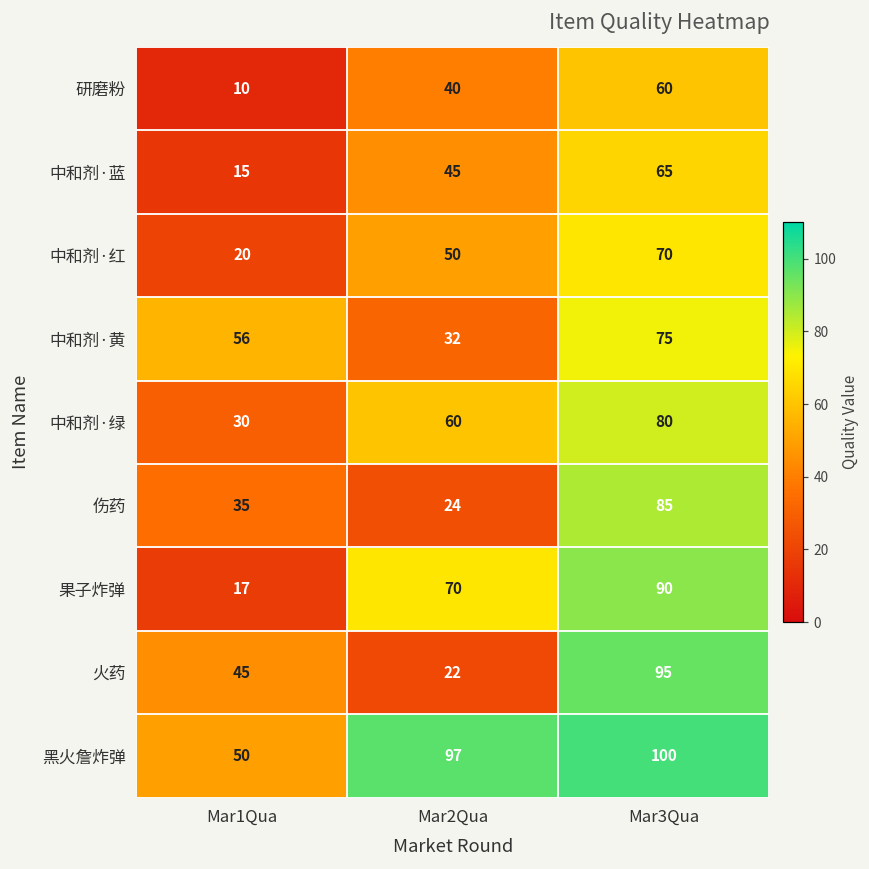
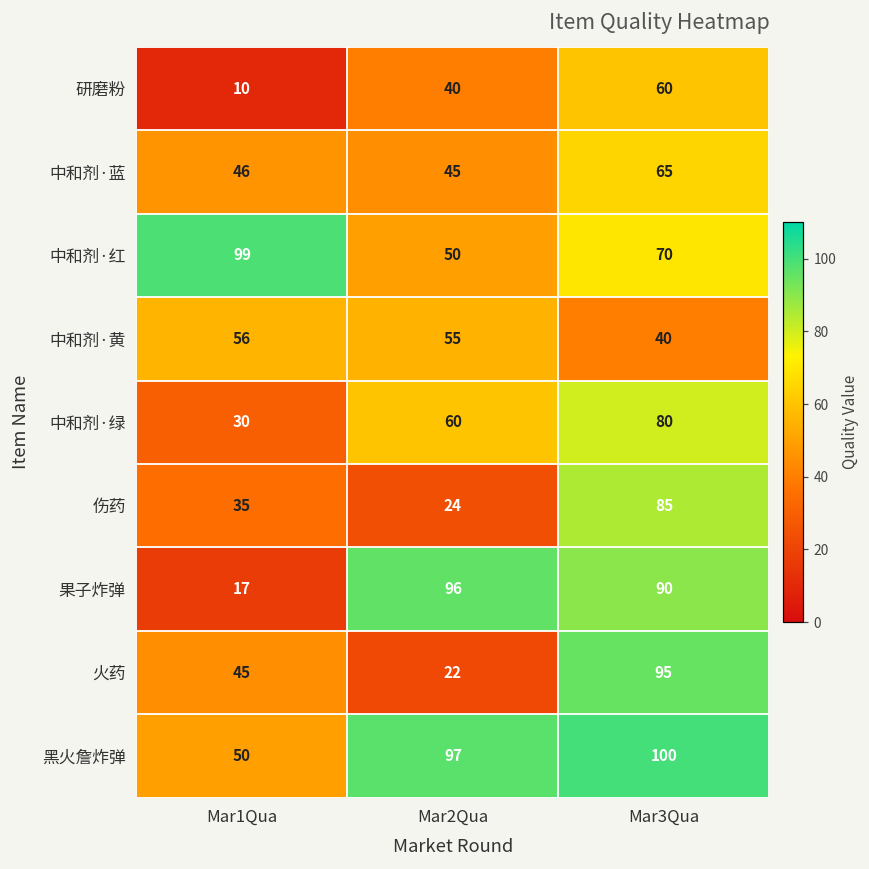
  {
    "研磨粉": {
      "Mar1Qua": 10,
      "Mar2Qua": 40,
      "Mar3Qua": 60
    },
    "中和剂·蓝": {
-     "Mar1Qua": 15,
+     "Mar1Qua": 46,
      "Mar2Qua": 45,
      "Mar3Qua": 65
    },
    "中和剂·红": {
-     "Mar1Qua": 20,
+     "Mar1Qua": 99,
      "Mar2Qua": 50,
      "Mar3Qua": 70
    },
    "中和剂·黄": {
      "Mar1Qua": 56,
-     "Mar2Qua": 32,
-     "Mar3Qua": 75
+     "Mar2Qua": 55,
+     "Mar3Qua": 40
    },
    "中和剂·绿": {
      "Mar1Qua": 30,
      "Mar2Qua": 60,
      "Mar3Qua": 80
    },
    "伤药": {
      "Mar1Qua": 35,
      "Mar2Qua": 24,
      "Mar3Qua": 85
    },
    "果子炸弹": {
      "Mar1Qua": 17,
-     "Mar2Qua": 70,
+     "Mar2Qua": 96,
      "Mar3Qua": 90
    },
    "火药": {
      "Mar1Qua": 45,
      "Mar2Qua": 22,
      "Mar3Qua": 95
    },
    "黑火詹炸弹": {
      "Mar1Qua": 50,
      "Mar2Qua": 97,
      "Mar3Qua": 100
    }
  }
